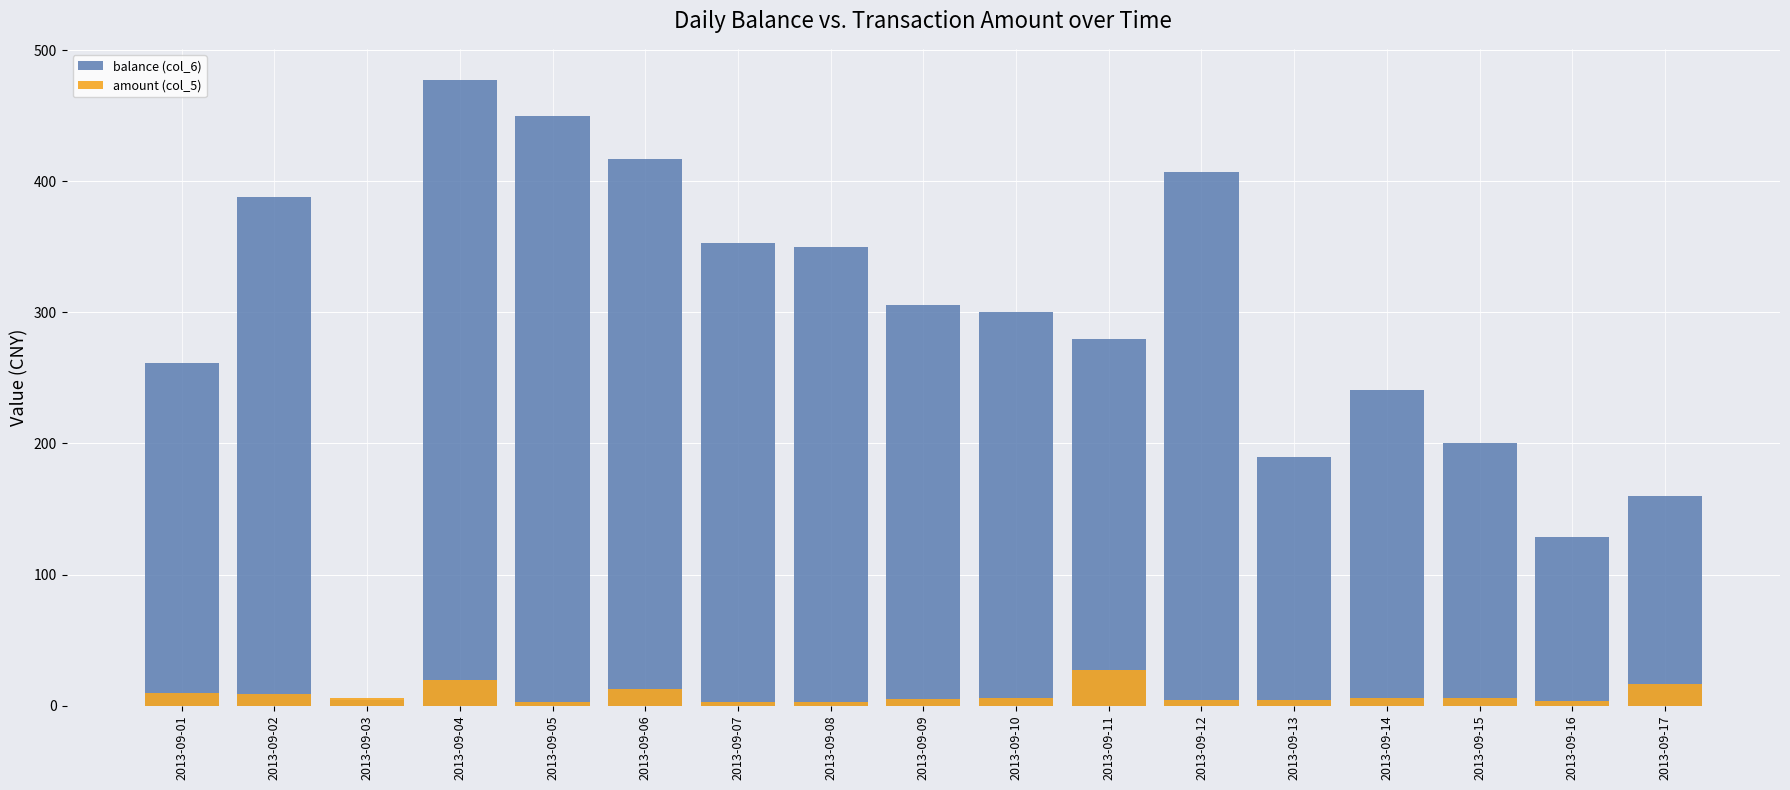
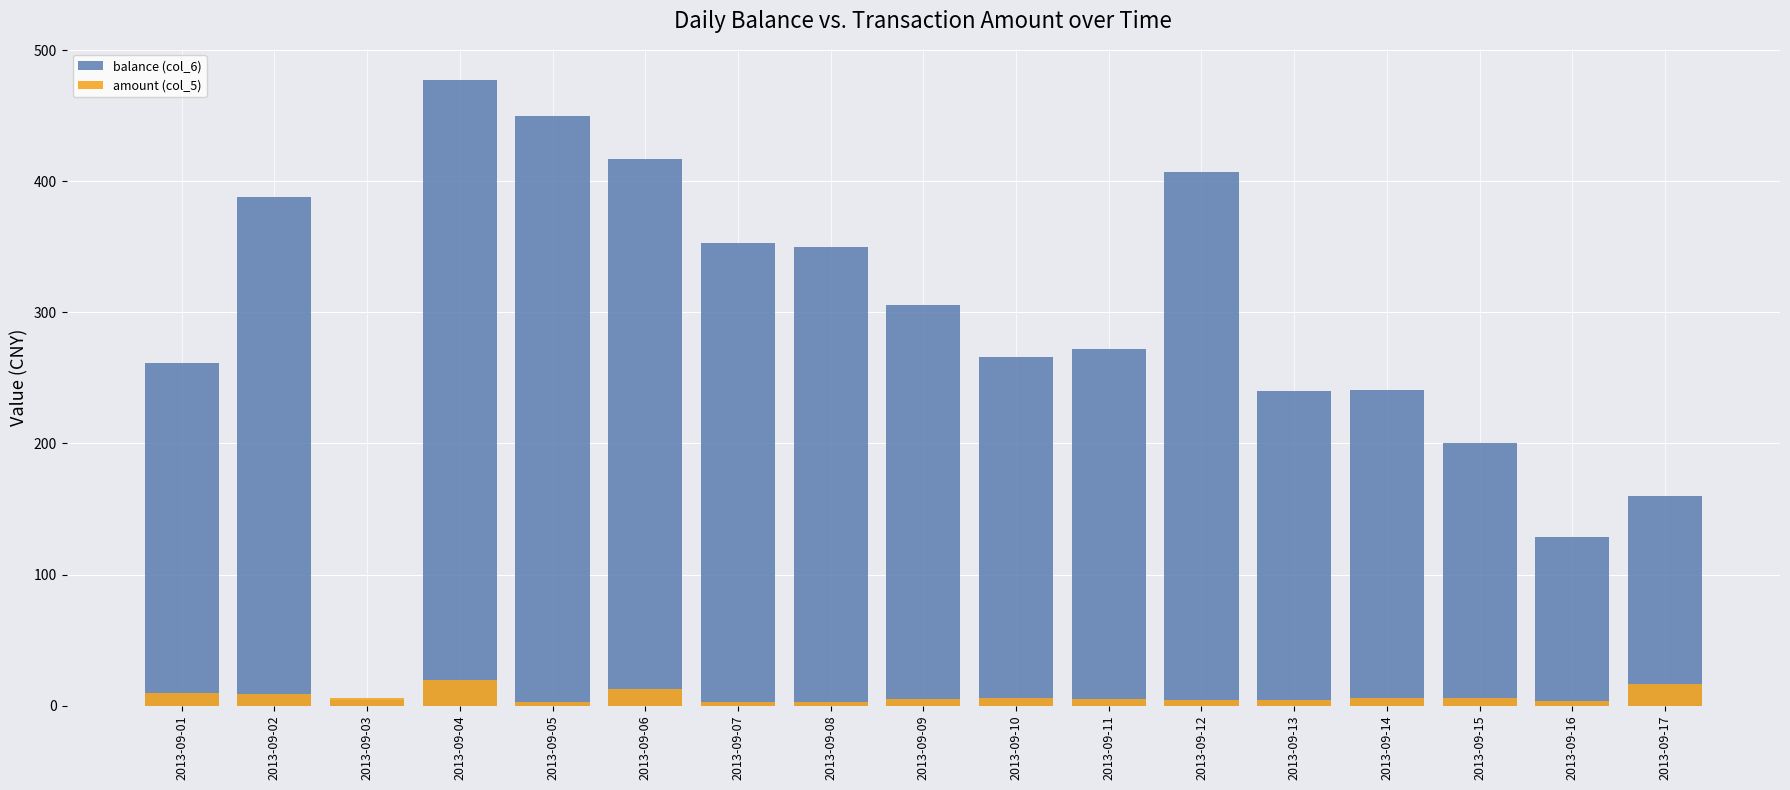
  {
    "balance (col_6)": {
      "2013-09-01": 262,
      "2013-09-02": 388,
      "2013-09-03": 4,
      "2013-09-04": 477,
      "2013-09-05": 450,
      "2013-09-06": 417,
      "2013-09-07": 353,
      "2013-09-08": 350,
      "2013-09-09": 306,
-     "2013-09-10": 300,
-     "2013-09-11": 280,
+     "2013-09-10": 266,
+     "2013-09-11": 272,
      "2013-09-12": 407,
-     "2013-09-13": 190,
+     "2013-09-13": 240,
      "2013-09-14": 241,
      "2013-09-15": 200,
      "2013-09-16": 129,
      "2013-09-17": 160
    },
    "amount (col_5)": {
      "2013-09-03": 6,
-     "2013-09-11": 27
+     "2013-09-11": 5
    }
  }
